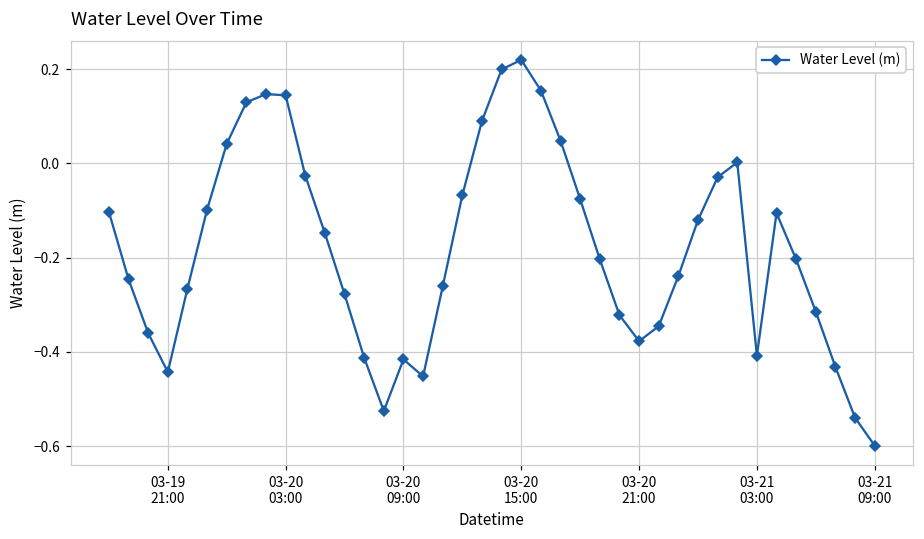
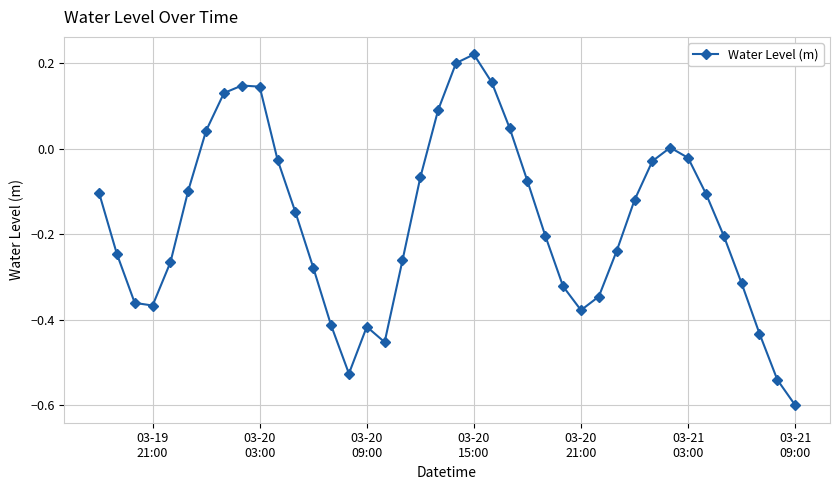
  {
-   "03-19 21:00": -0.44,
+   "03-19 21:00": -0.37,
    "03-20 03:00": 0.14,
    "03-20 09:00": -0.42,
    "03-20 15:00": 0.22,
    "03-20 21:00": -0.38,
-   "03-21 03:00": -0.41,
+   "03-21 03:00": -0.02,
    "03-21 09:00": -0.60
  }
